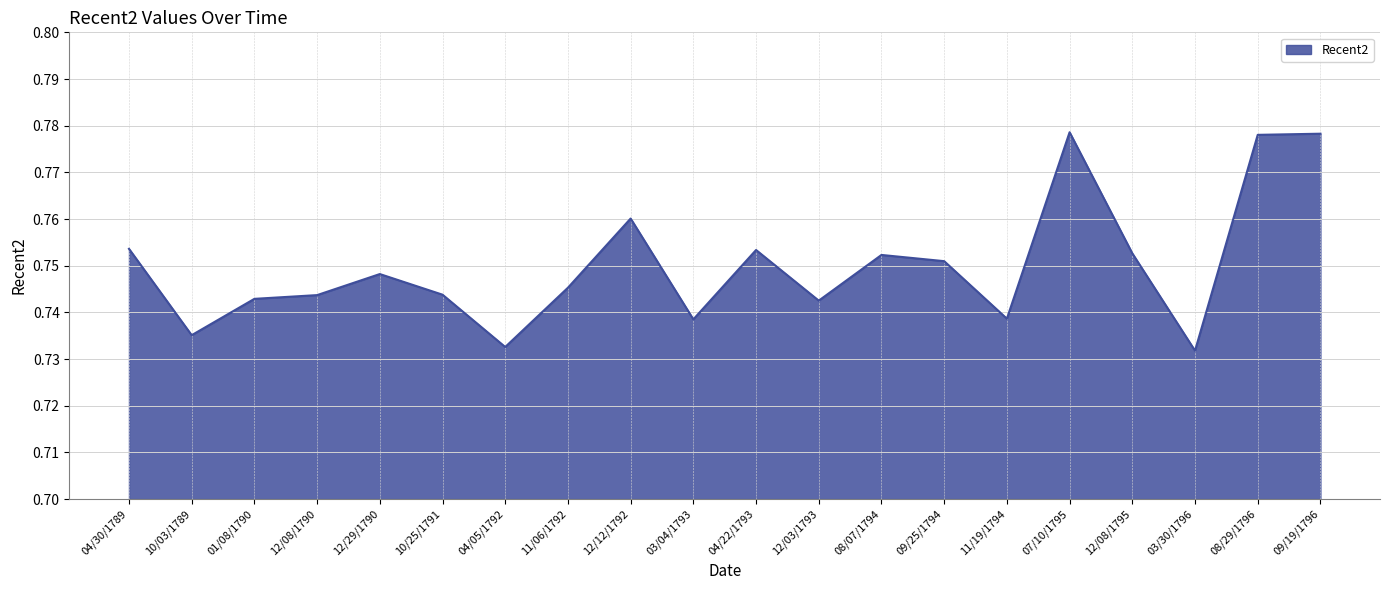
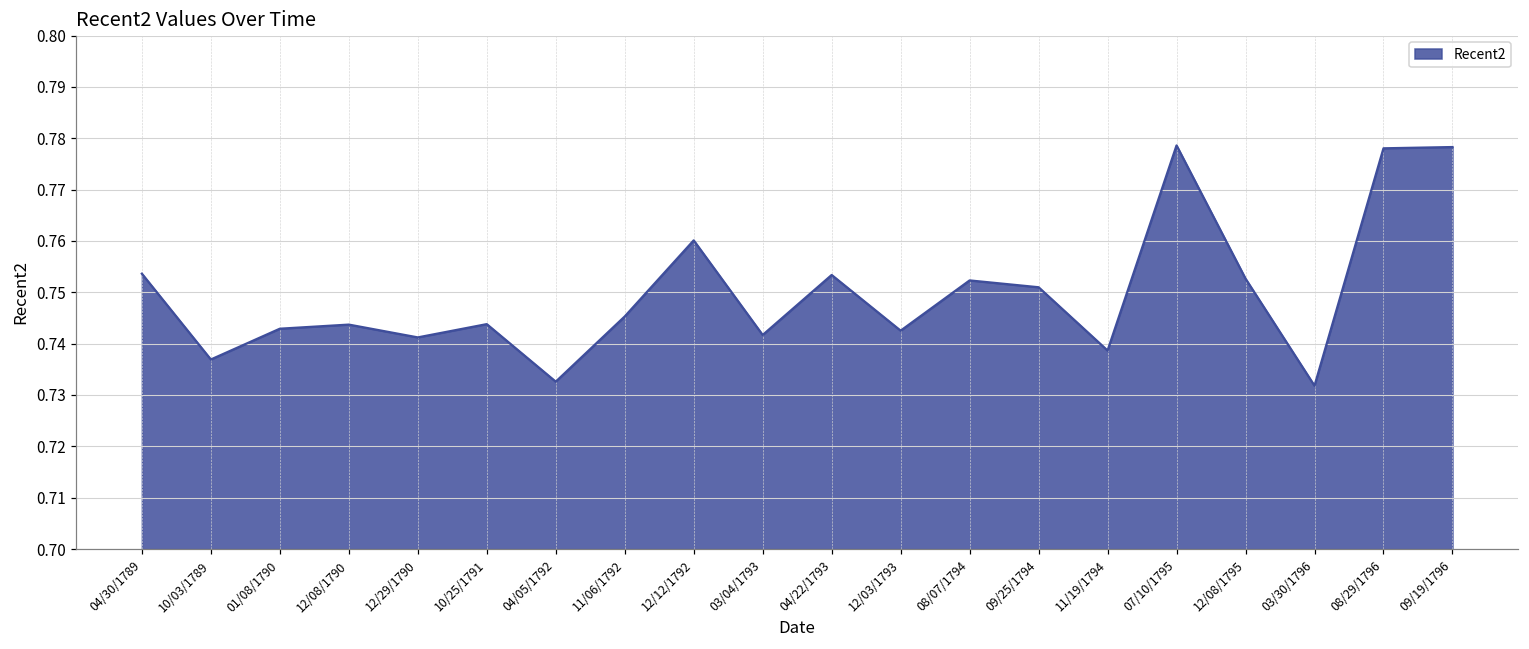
  {
    "04/30/1789": 0.754,
-   "10/03/1789": 0.735,
+   "10/03/1789": 0.737,
    "01/08/1790": 0.743,
    "12/08/1790": 0.744,
-   "12/29/1790": 0.748,
+   "12/29/1790": 0.741,
    "10/25/1791": 0.744,
    "04/05/1792": 0.733,
    "11/06/1792": 0.745,
    "12/12/1792": 0.760,
-   "03/04/1793": 0.739,
+   "03/04/1793": 0.742,
    "04/22/1793": 0.753,
    "12/03/1793": 0.743,
    "08/07/1794": 0.752,
    "09/25/1794": 0.751,
    "11/19/1794": 0.739,
    "07/10/1795": 0.779,
    "12/08/1795": 0.753,
    "03/30/1796": 0.732,
    "08/29/1796": 0.778,
    "09/19/1796": 0.778
  }
